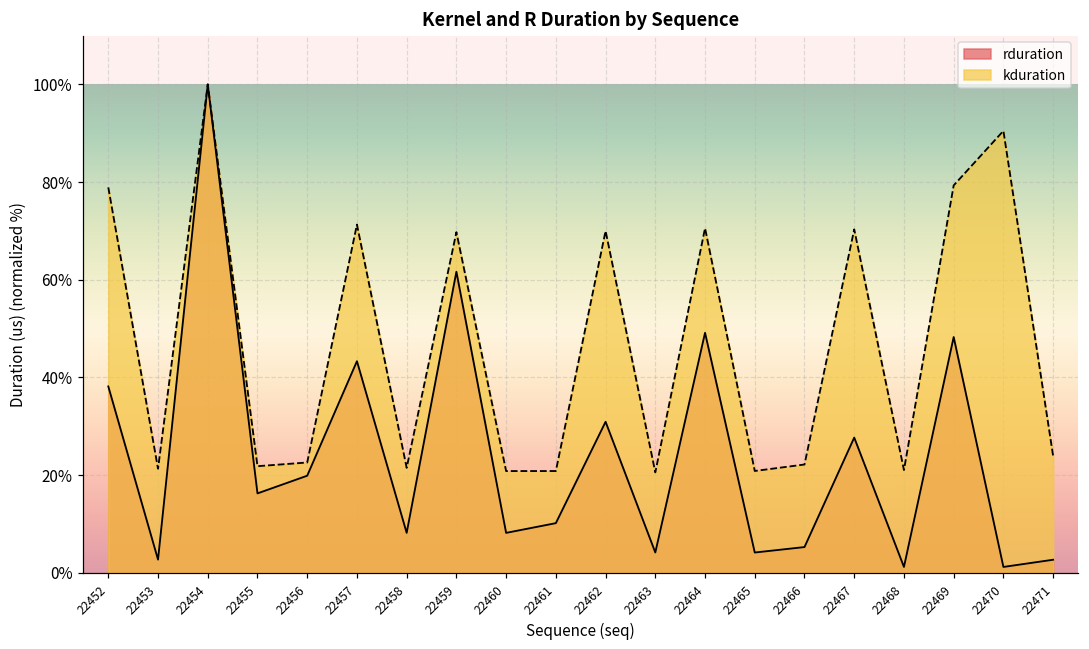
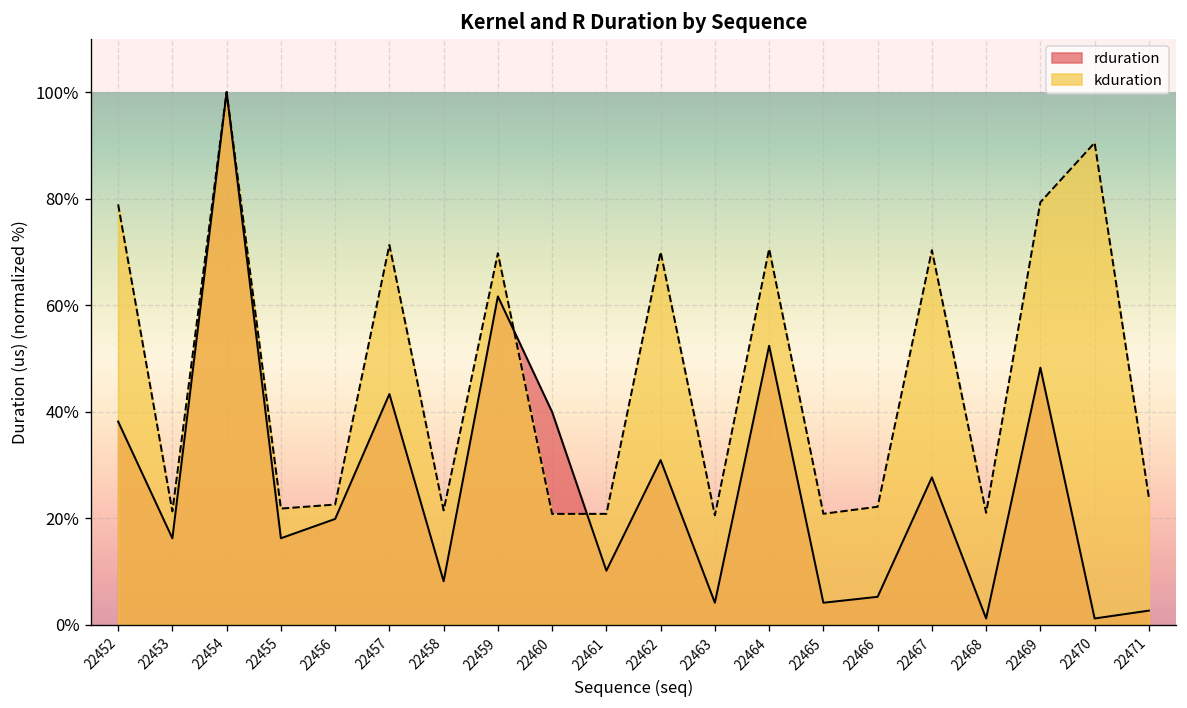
  {
    "rduration": {
      "22452": "38%",
-     "22453": "3%",
+     "22453": "16%",
      "22455": "16%",
      "22456": "20%",
      "22457": "43%",
      "22458": "8%",
      "22459": "62%",
-     "22460": "8%",
+     "22460": "40%",
      "22461": "10%",
      "22462": "31%",
      "22463": "4%",
-     "22464": "49%",
+     "22464": "52%",
      "22465": "4%",
      "22466": "5%",
      "22467": "28%",
      "22468": "1%",
      "22469": "48%",
      "22470": "1%",
      "22471": "3%"
    },
    "kduration": {
      "22452": "79%",
      "22453": "21%",
      "22455": "22%",
      "22456": "23%",
      "22457": "71%",
      "22458": "22%",
      "22459": "70%",
      "22460": "21%",
      "22461": "21%",
      "22462": "70%",
      "22463": "21%",
      "22464": "71%",
      "22465": "21%",
      "22466": "22%",
      "22467": "70%",
      "22468": "21%",
      "22469": "79%",
      "22470": "90%",
      "22471": "24%"
    }
  }
